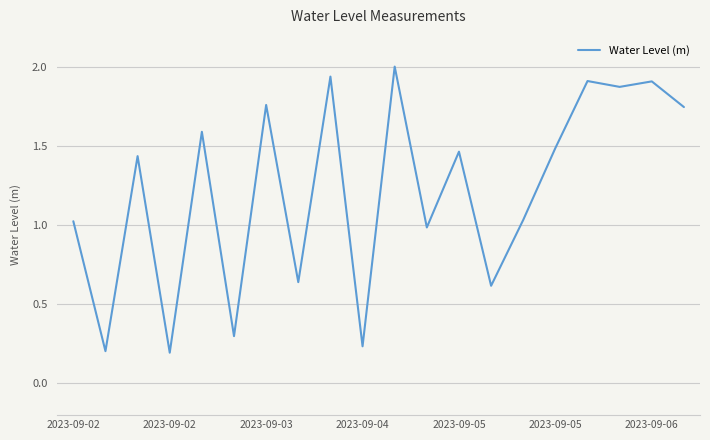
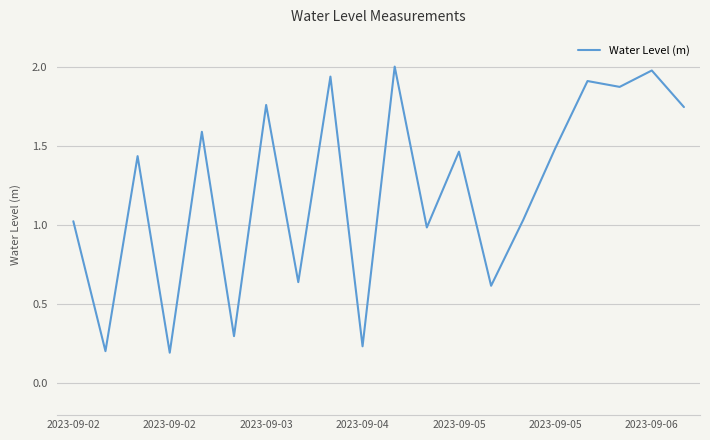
  {
    "2023-09-03": 1.76,
    "2023-09-04": 0.23,
-   "2023-09-06": 1.91
+   "2023-09-06": 1.98
  }
